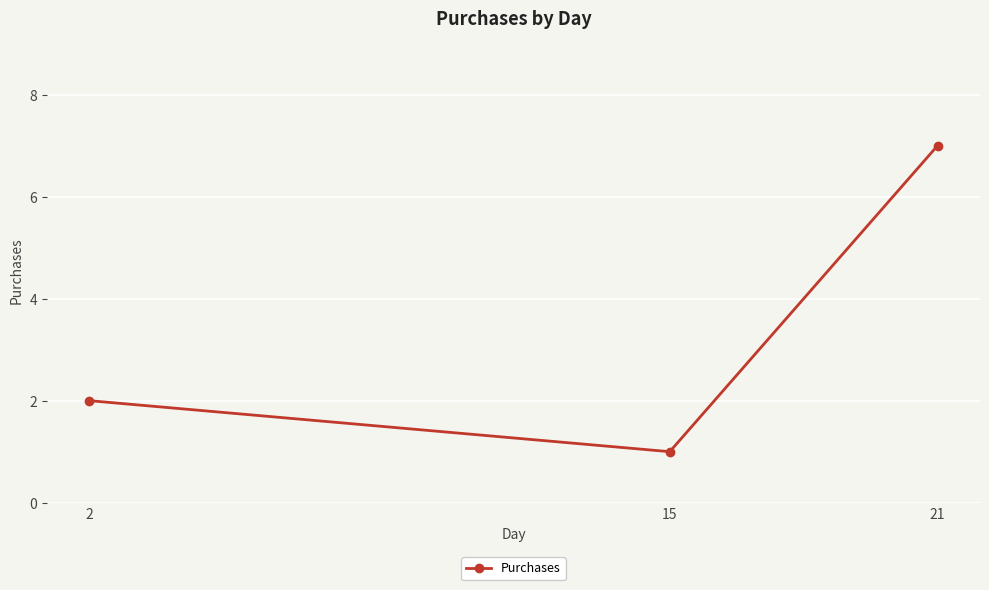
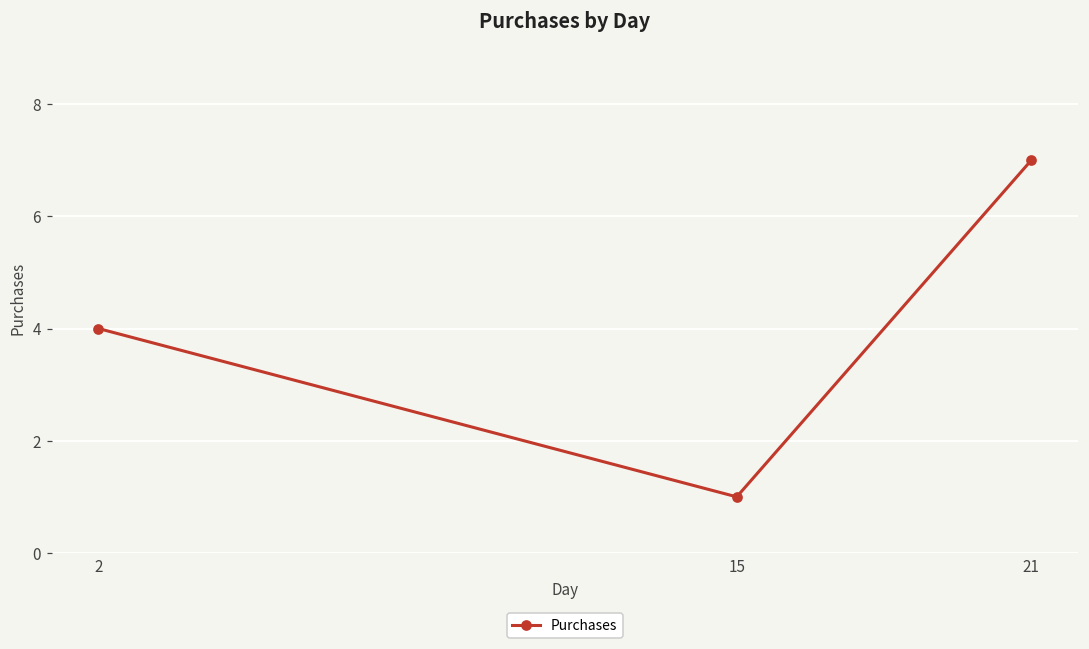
  {
-   "2": 2,
+   "2": 4,
    "15": 1,
    "21": 7
  }
